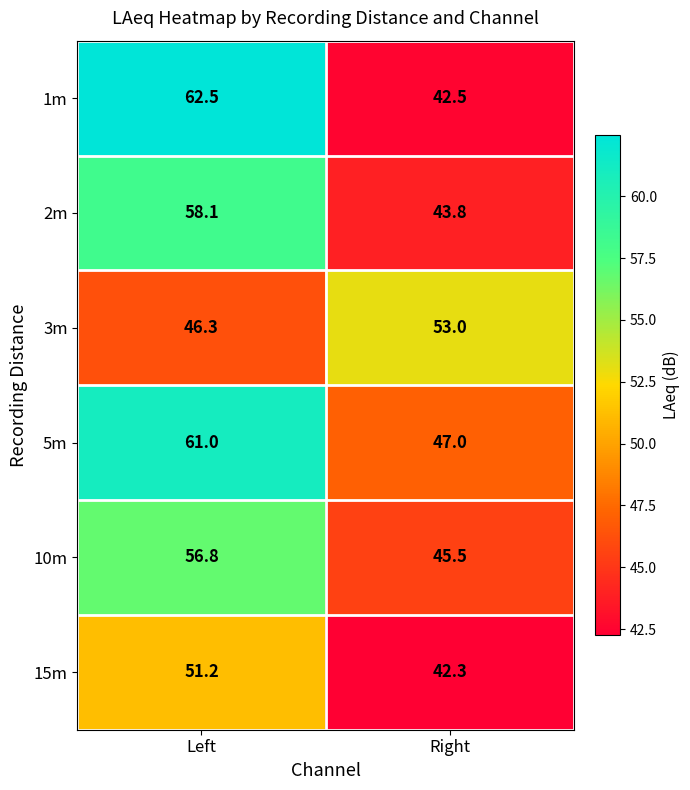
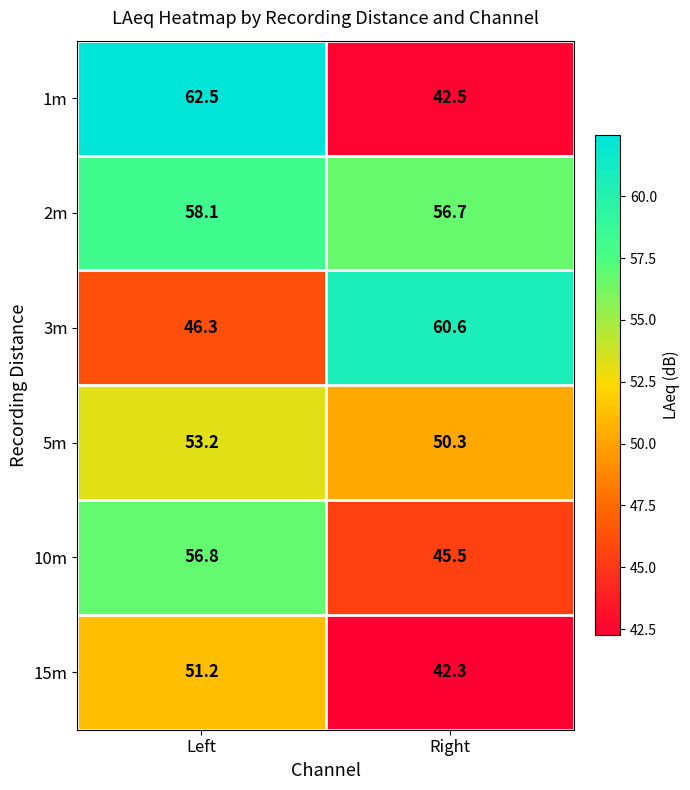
  {
    "1m": {
      "Left": 62.5,
      "Right": 42.5
    },
    "2m": {
      "Left": 58.1,
-     "Right": 43.8
+     "Right": 56.7
    },
    "3m": {
      "Left": 46.3,
-     "Right": 53.0
+     "Right": 60.6
    },
    "5m": {
-     "Left": 61.0,
-     "Right": 47.0
+     "Left": 53.2,
+     "Right": 50.3
    },
    "10m": {
      "Left": 56.8,
      "Right": 45.5
    },
    "15m": {
      "Left": 51.2,
      "Right": 42.3
    }
  }
